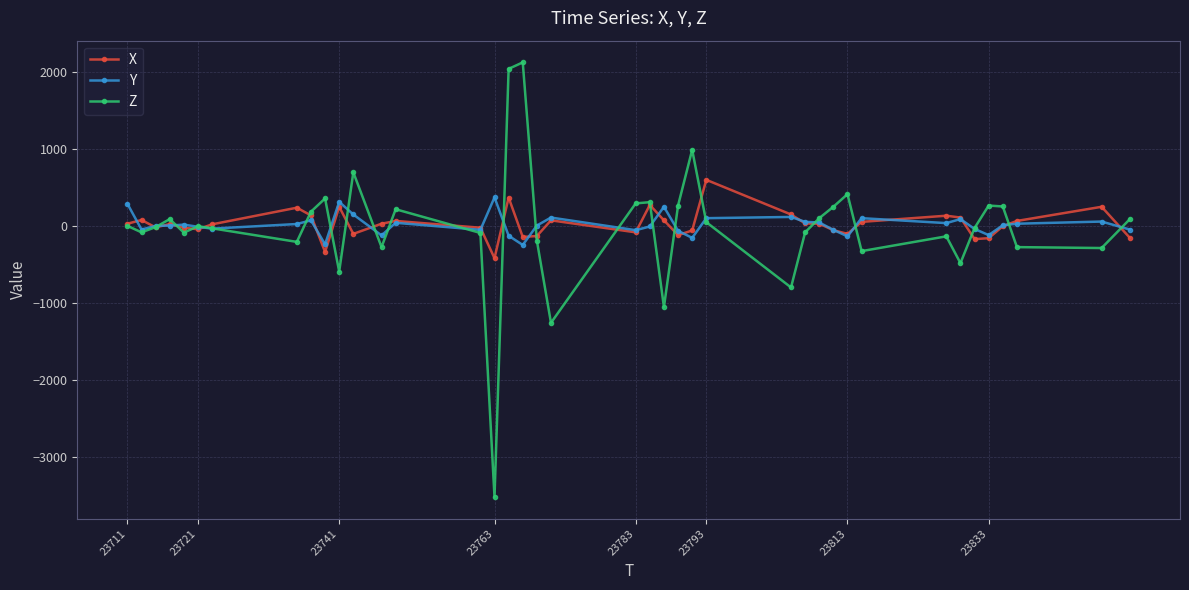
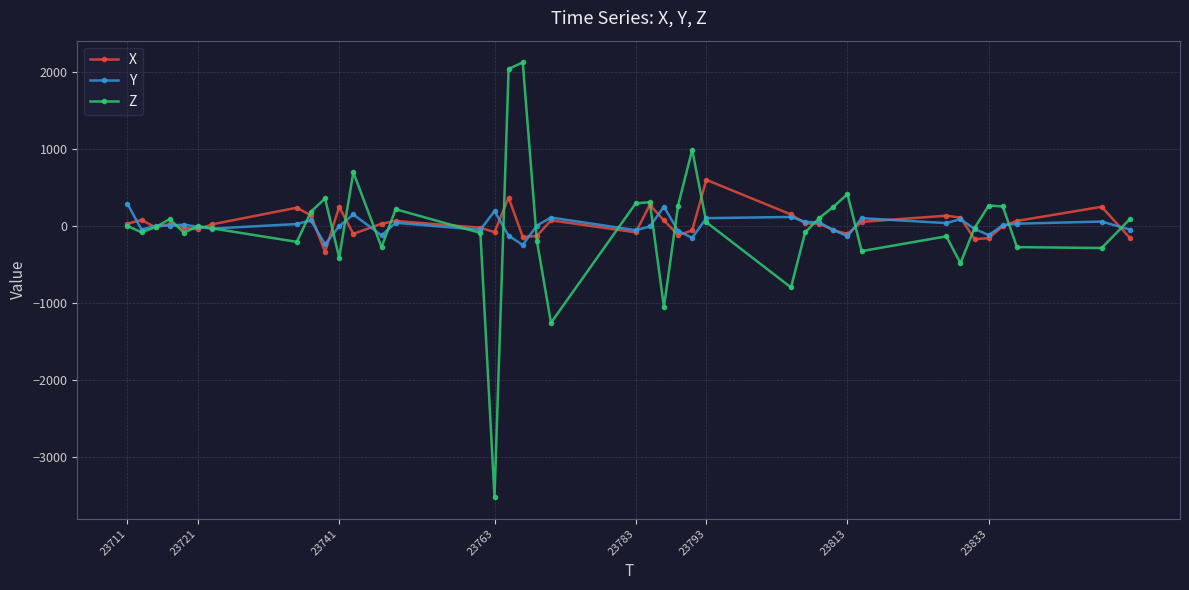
  {
    "X": {
      "23741": 300,
-     "23763": -400,
+     "23763": -100,
      "23793": 600,
      "23833": -200
    },
    "Y": {
      "23711": 300,
-     "23741": 300,
-     "23763": 400,
+     "23741": 0,
+     "23763": 200,
      "23793": 100,
      "23833": -100
    },
    "Z": {
-     "23741": -600,
+     "23741": -400,
      "23763": -3500,
      "23783": 300,
      "23793": 100,
      "23813": 400,
      "23833": 300
    }
  }
